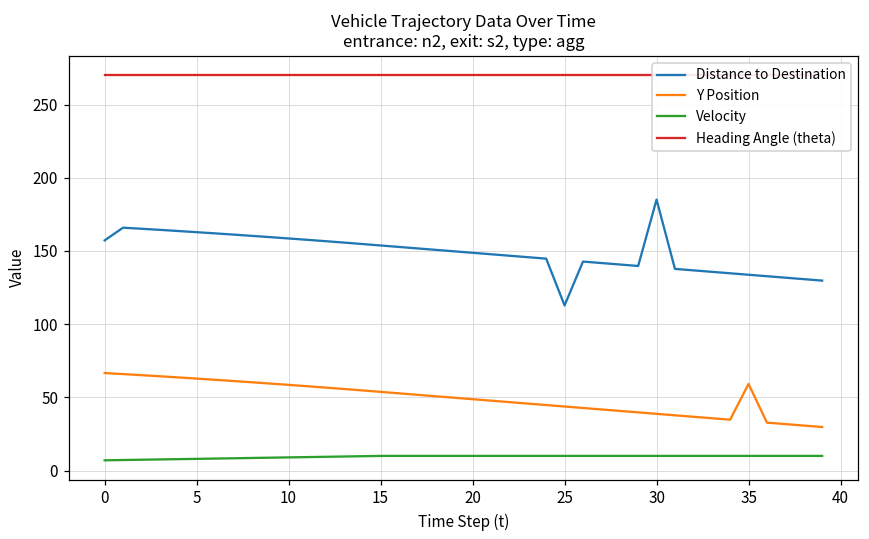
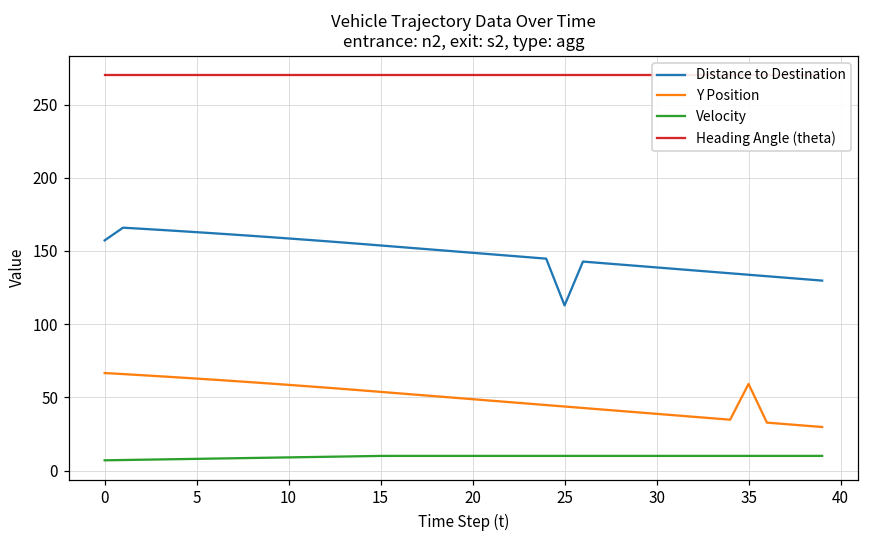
  {
    "Distance to Destination": {
      "0": 157,
      "5": 163,
      "10": 159,
      "15": 154,
      "20": 149,
      "25": 113,
-     "30": 185,
+     "30": 139,
      "35": 134
    },
    "Y Position": {
      "0": 67,
      "5": 63,
      "10": 59,
      "15": 54,
      "20": 49,
      "25": 44,
      "30": 39,
      "35": 59
    },
    "Velocity": {
      "0": 7,
      "5": 8,
      "10": 9,
      "15": 10,
      "20": 10,
      "25": 10,
      "30": 10,
      "35": 10
    },
    "Heading Angle (theta)": {
      "0": 270,
      "5": 270,
      "10": 270,
      "15": 270,
      "20": 270,
      "25": 270
    }
  }
